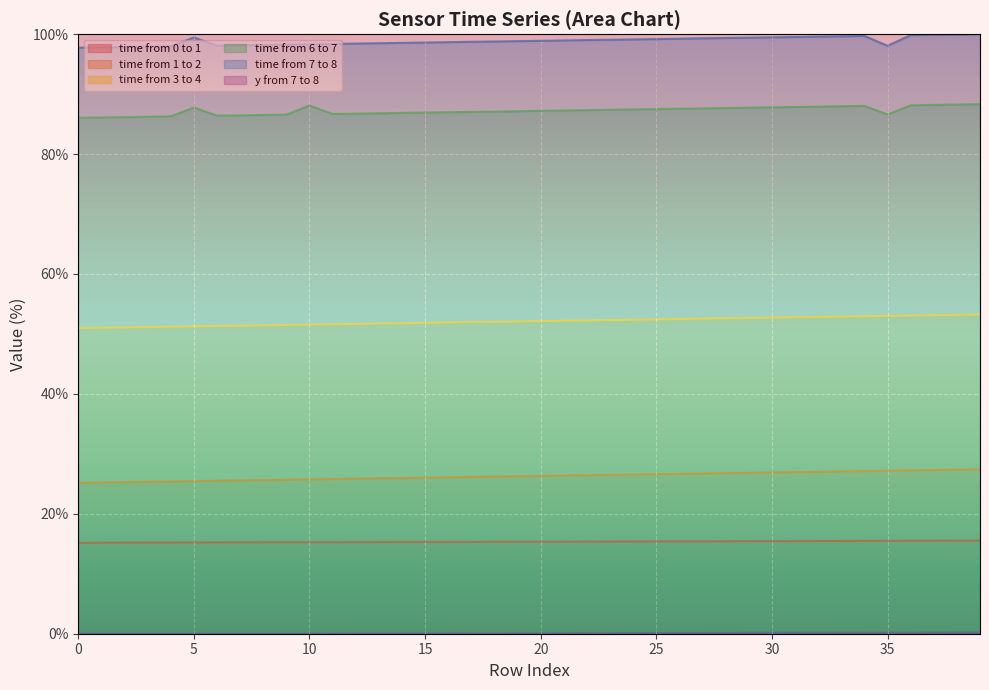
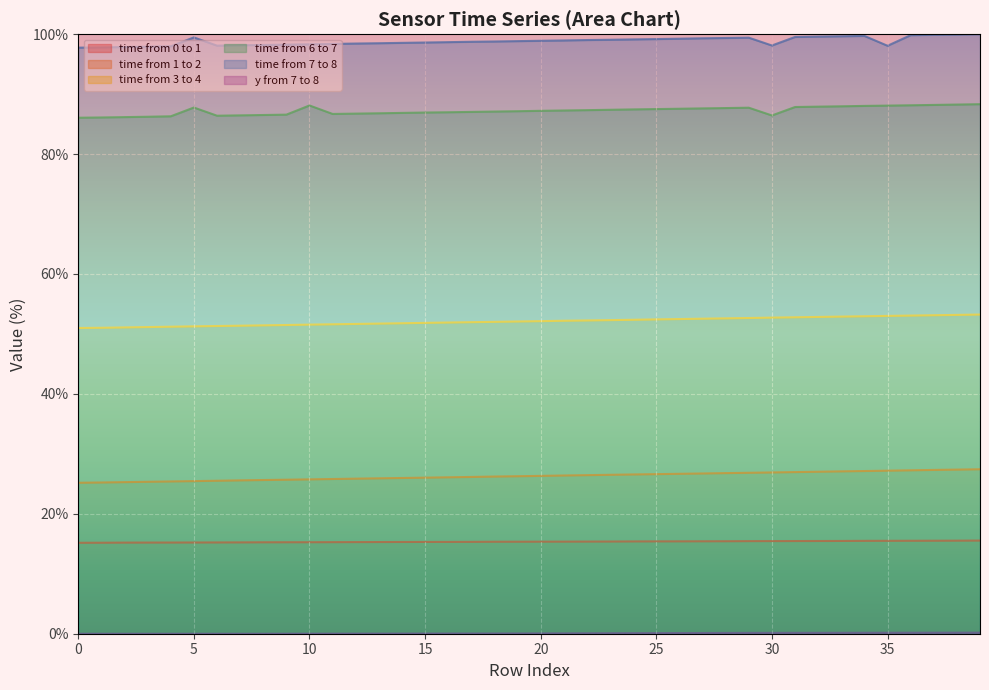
  {
    "time from 6 to 7": {
      "0": "86%",
      "5": "88%",
      "10": "88%",
      "15": "87%",
      "20": "87%",
      "25": "88%",
-     "30": "88%",
-     "35": "87%"
+     "30": "86%",
+     "35": "88%"
    },
    "time from 7 to 8": {
      "0": "98%",
      "5": "99%",
      "15": "99%",
      "20": "99%",
      "25": "99%",
-     "30": "99%",
+     "30": "98%",
      "35": "98%"
    },
    "y from 7 to 8": {
      "0": "0%",
      "5": "0%",
      "10": "0%",
      "15": "0%",
      "20": "0%",
      "25": "0%",
      "30": "0%",
      "35": "0%"
    }
  }
